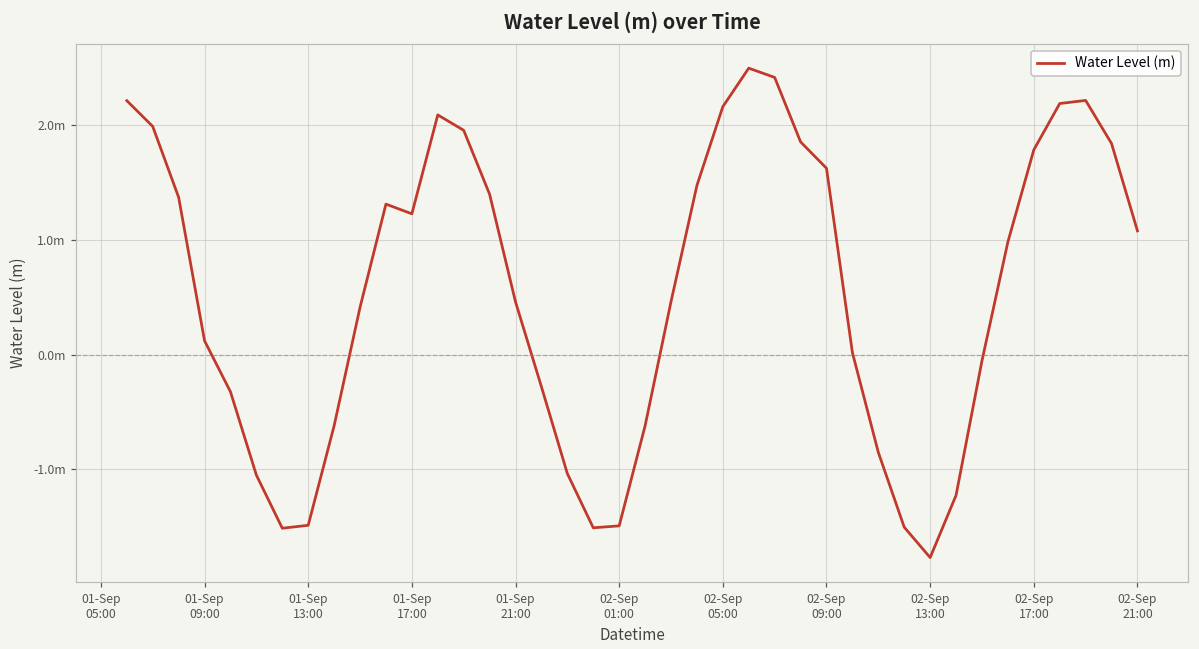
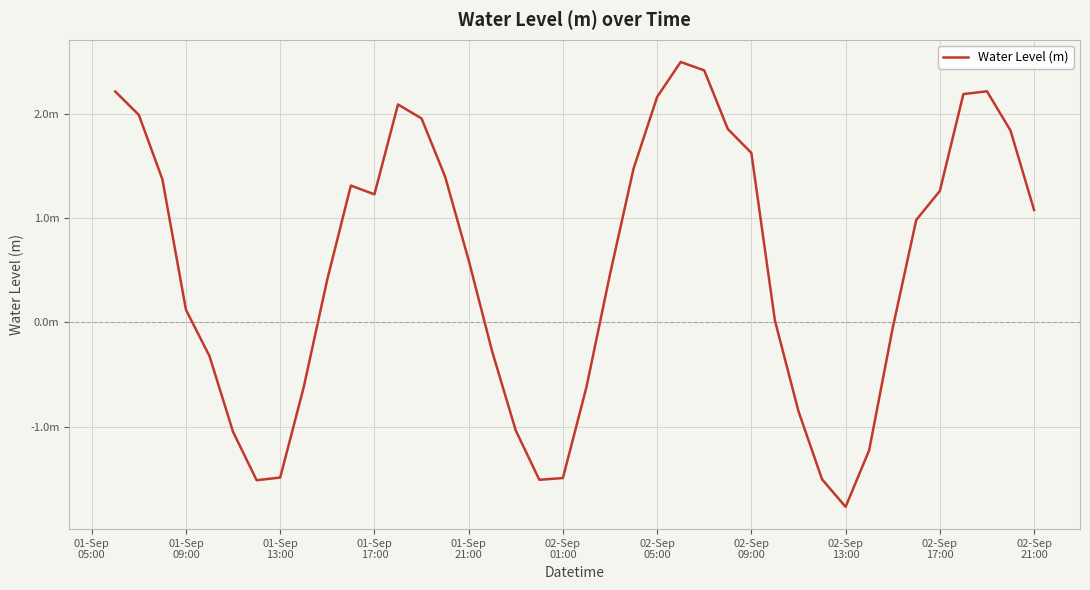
  {
    "01-Sep 09:00": "0.12m",
    "01-Sep 13:00": "-1.49m",
    "01-Sep 17:00": "1.23m",
-   "01-Sep 21:00": "0.46m",
+   "01-Sep 21:00": "0.60m",
    "02-Sep 01:00": "-1.49m",
    "02-Sep 05:00": "2.16m",
    "02-Sep 09:00": "1.63m",
    "02-Sep 13:00": "-1.77m",
-   "02-Sep 17:00": "1.79m",
+   "02-Sep 17:00": "1.26m",
    "02-Sep 21:00": "1.08m"
  }
